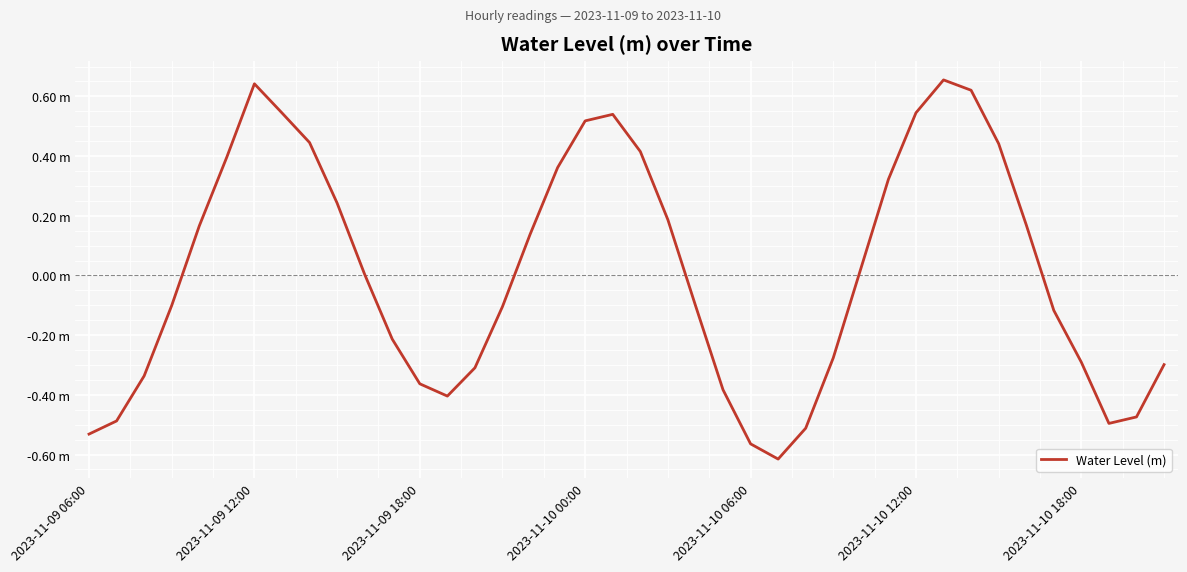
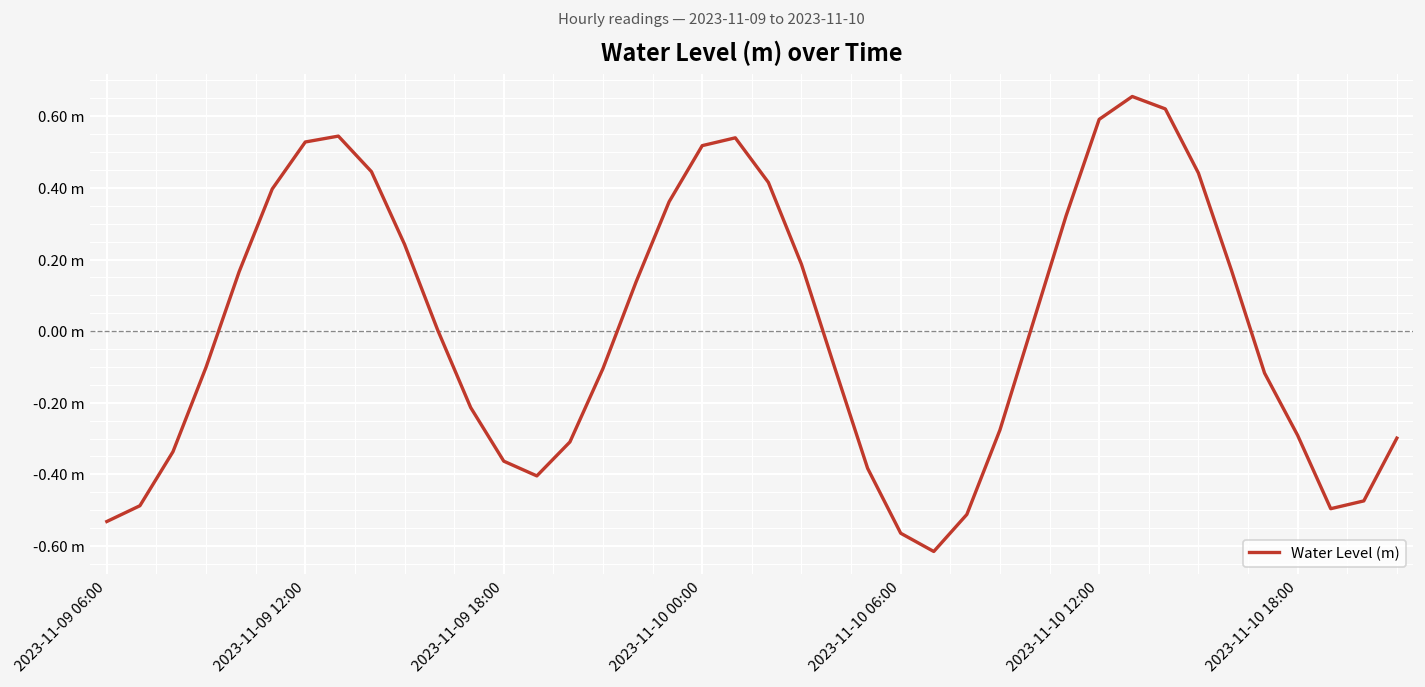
  {
    "2023-11-09 06:00": "-0.53 m",
-   "2023-11-09 12:00": "0.64 m",
+   "2023-11-09 12:00": "0.53 m",
    "2023-11-09 18:00": "-0.36 m",
    "2023-11-10 00:00": "0.52 m",
    "2023-11-10 06:00": "-0.56 m",
-   "2023-11-10 12:00": "0.55 m",
+   "2023-11-10 12:00": "0.59 m",
    "2023-11-10 18:00": "-0.29 m"
  }
